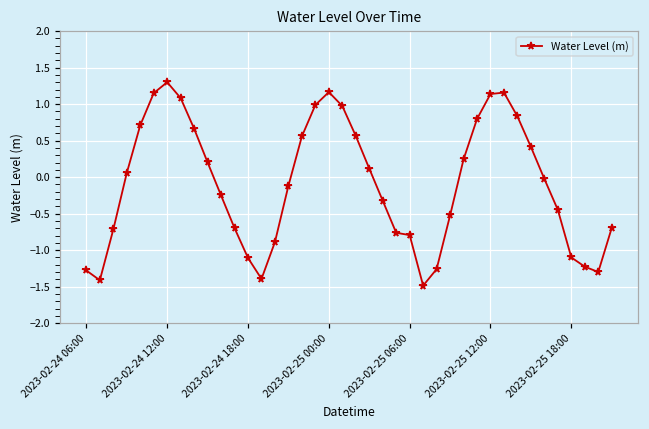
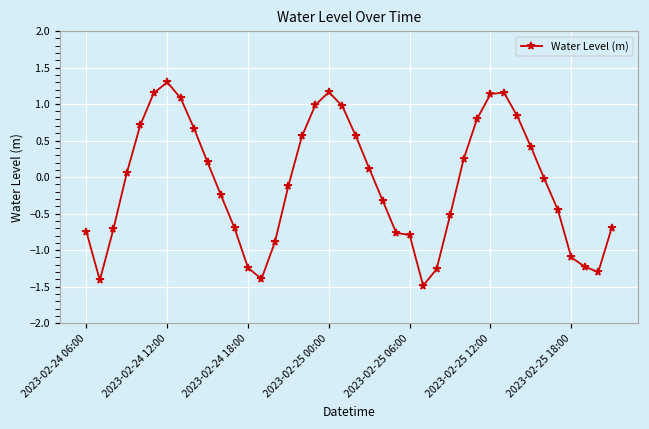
  {
-   "2023-02-24 06:00": -1.3,
+   "2023-02-24 06:00": -0.7,
    "2023-02-24 12:00": 1.3,
-   "2023-02-24 18:00": -1.1,
+   "2023-02-24 18:00": -1.2,
    "2023-02-25 00:00": 1.2,
    "2023-02-25 06:00": -0.8,
    "2023-02-25 12:00": 1.1,
    "2023-02-25 18:00": -1.1
  }
